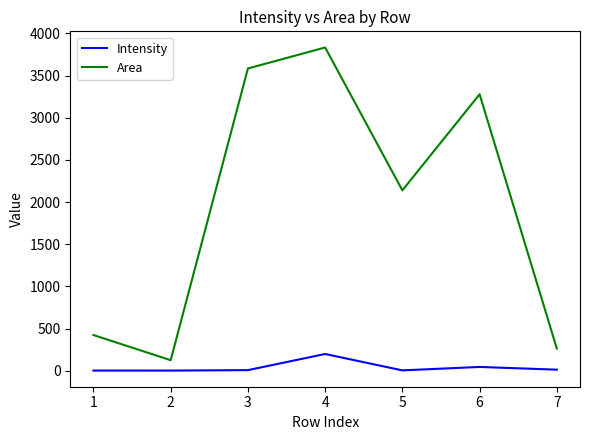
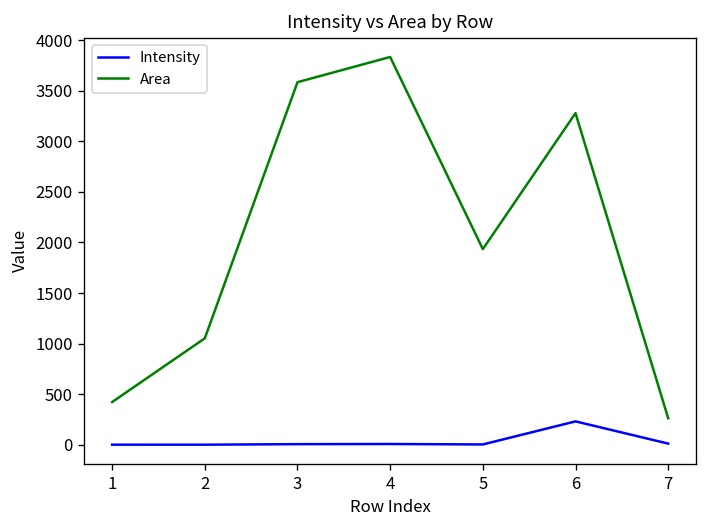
  {
    "Intensity": {
      "1": 0,
      "2": 0,
      "3": 0,
-     "4": 200,
+     "4": 0,
      "5": 0,
-     "6": 0,
+     "6": 200,
      "7": 0
    },
    "Area": {
      "1": 400,
-     "2": 100,
+     "2": 1100,
      "3": 3600,
      "4": 3800,
-     "5": 2100,
+     "5": 1900,
      "6": 3300,
      "7": 300
    }
  }
